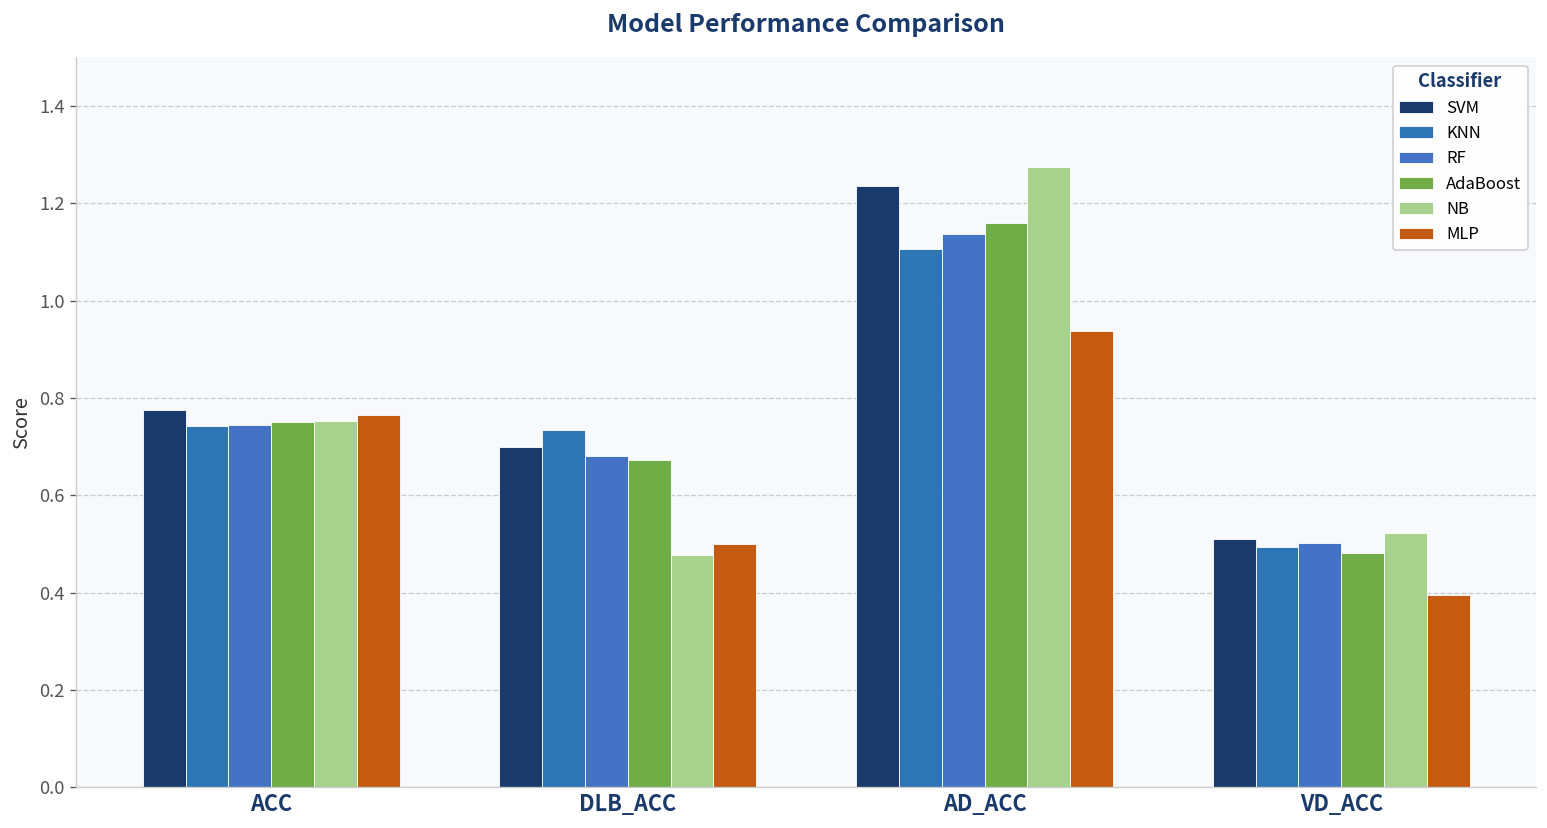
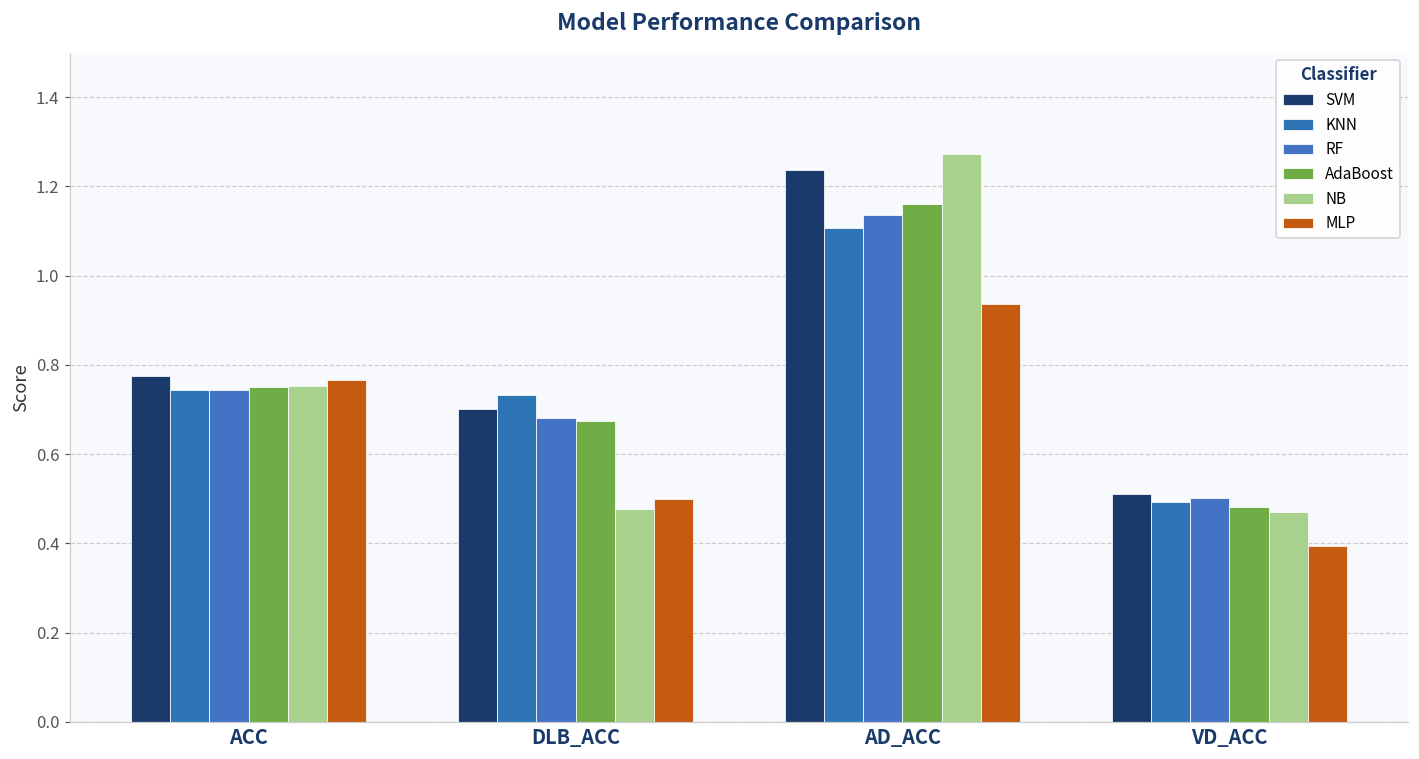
  {
    "SVM": {
      "ACC": 0.78,
      "DLB_ACC": 0.70,
      "AD_ACC": 1.24,
      "VD_ACC": 0.51
    },
    "AdaBoost": {
      "ACC": 0.75,
      "DLB_ACC": 0.67,
      "AD_ACC": 1.16,
      "VD_ACC": 0.48
    },
    "NB": {
      "ACC": 0.75,
      "DLB_ACC": 0.48,
      "AD_ACC": 1.27,
-     "VD_ACC": 0.52
+     "VD_ACC": 0.47
    },
    "MLP": {
      "ACC": 0.77,
      "DLB_ACC": 0.50,
      "AD_ACC": 0.94,
      "VD_ACC": 0.39
    }
  }
